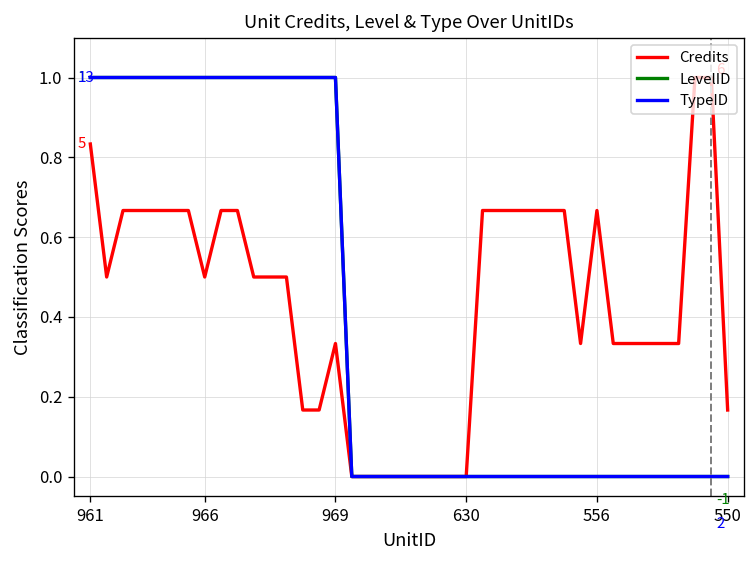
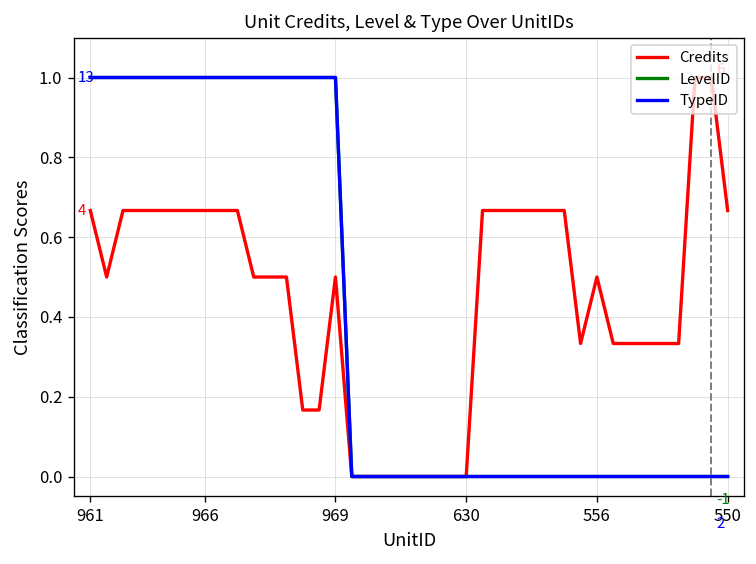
  {
    "Credits": {
-     "961": 5,
-     "966": 0.50,
-     "969": 0.33,
-     "556": 0.67,
-     "550": 0.17
+     "961": 4,
+     "966": 0.67,
+     "969": 0.50,
+     "556": 0.50,
+     "550": 0.67
    },
    "TypeID": {
      "966": 1.00,
      "969": 1.00,
      "556": 0.00
    }
  }
